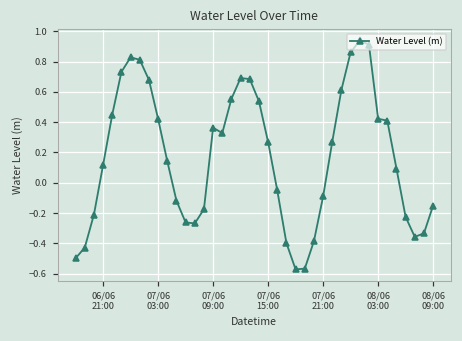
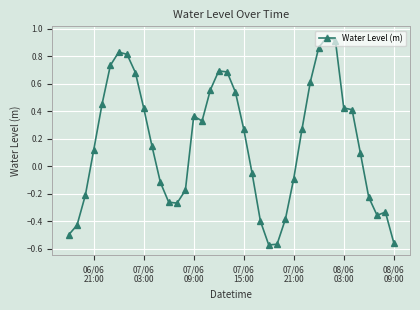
  {
    "06/06 21:00": 0.12,
    "07/06 03:00": 0.42,
    "07/06 09:00": 0.36,
    "07/06 15:00": 0.27,
    "07/06 21:00": -0.09,
    "08/06 03:00": 0.42,
-   "08/06 09:00": -0.15
+   "08/06 09:00": -0.56
  }
